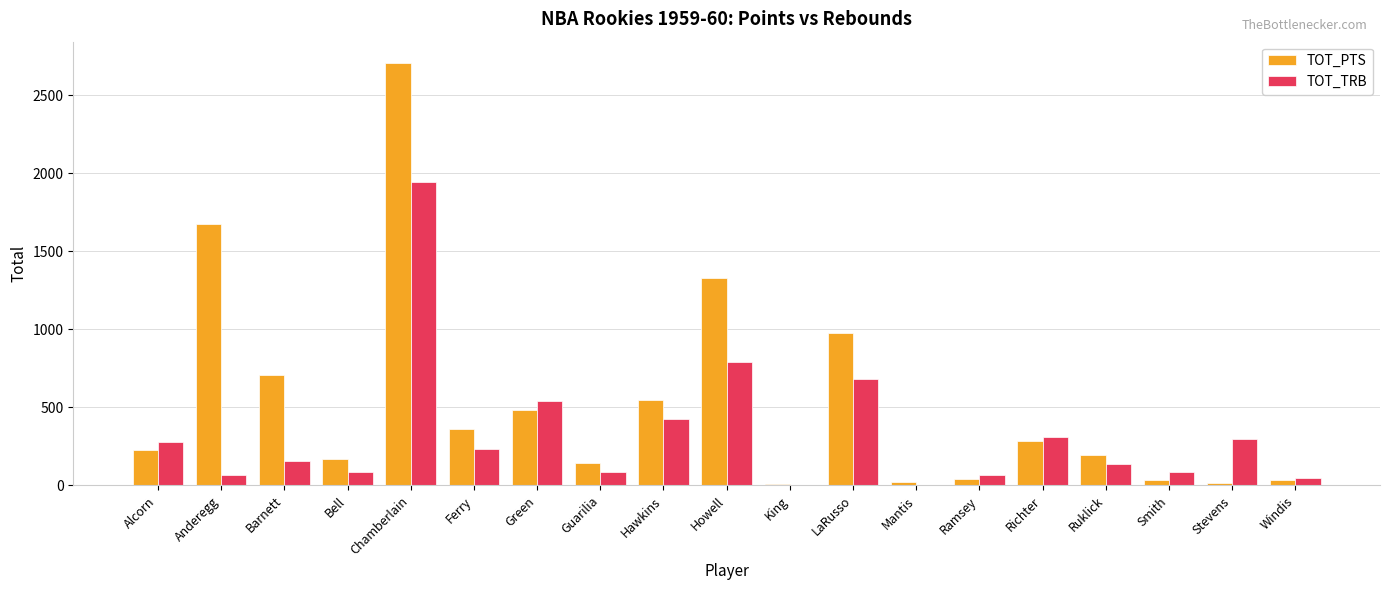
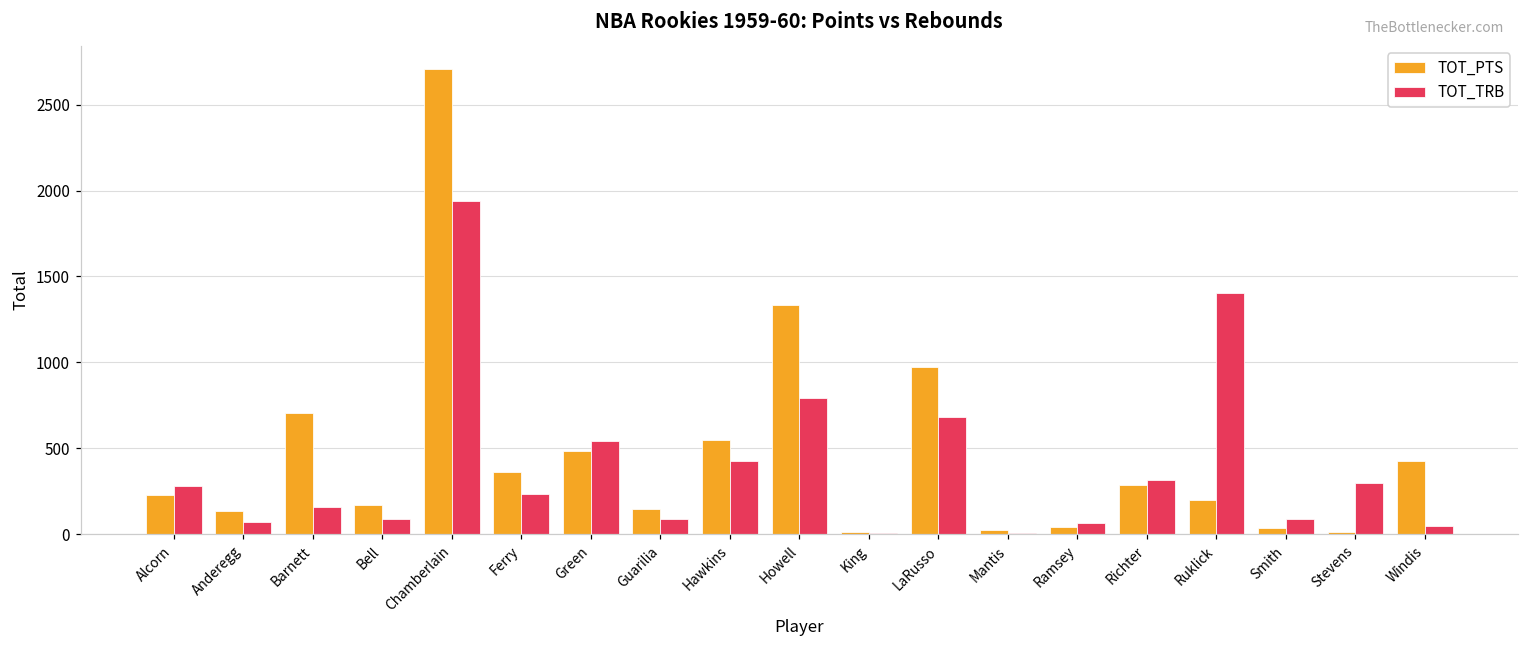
  {
    "TOT_PTS": {
      "Alcorn": 230,
-     "Anderegg": 1680,
+     "Anderegg": 130,
      "Barnett": 710,
      "Bell": 170,
      "Chamberlain": 2710,
      "Ferry": 360,
      "Green": 480,
      "Guarilia": 150,
      "Hawkins": 550,
      "Howell": 1330,
      "LaRusso": 980,
      "Mantis": 20,
      "Ramsey": 40,
      "Richter": 290,
      "Ruklick": 200,
      "Smith": 40,
-     "Windis": 40
+     "Windis": 430
    },
    "TOT_TRB": {
      "Alcorn": 280,
      "Anderegg": 70,
      "Barnett": 160,
      "Bell": 90,
      "Chamberlain": 1940,
      "Ferry": 230,
      "Green": 540,
      "Guarilia": 90,
      "Hawkins": 430,
      "Howell": 790,
      "LaRusso": 680,
      "Ramsey": 70,
      "Richter": 310,
-     "Ruklick": 140,
+     "Ruklick": 1410,
      "Smith": 90,
      "Stevens": 300,
      "Windis": 50
    }
  }
